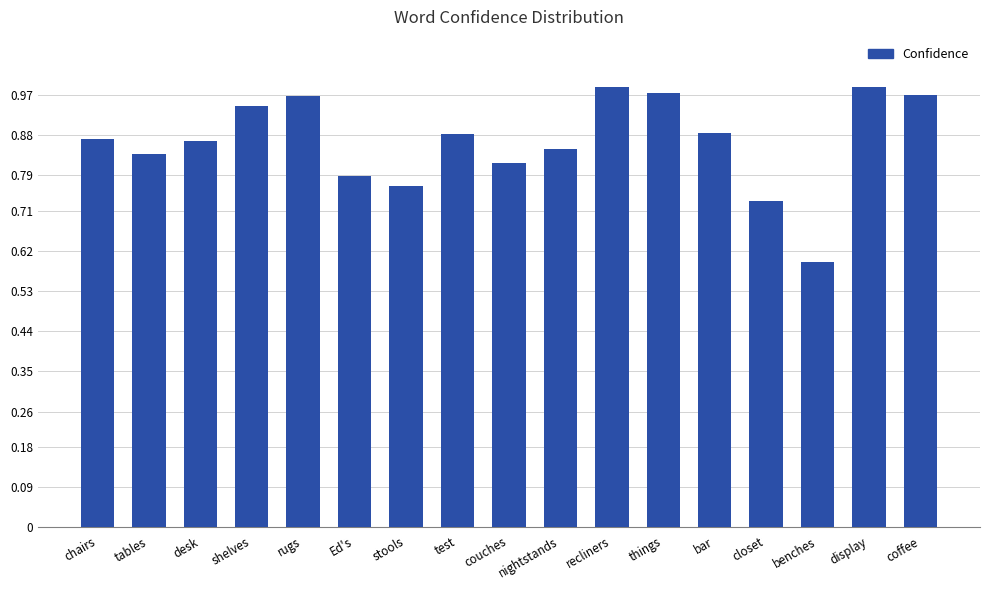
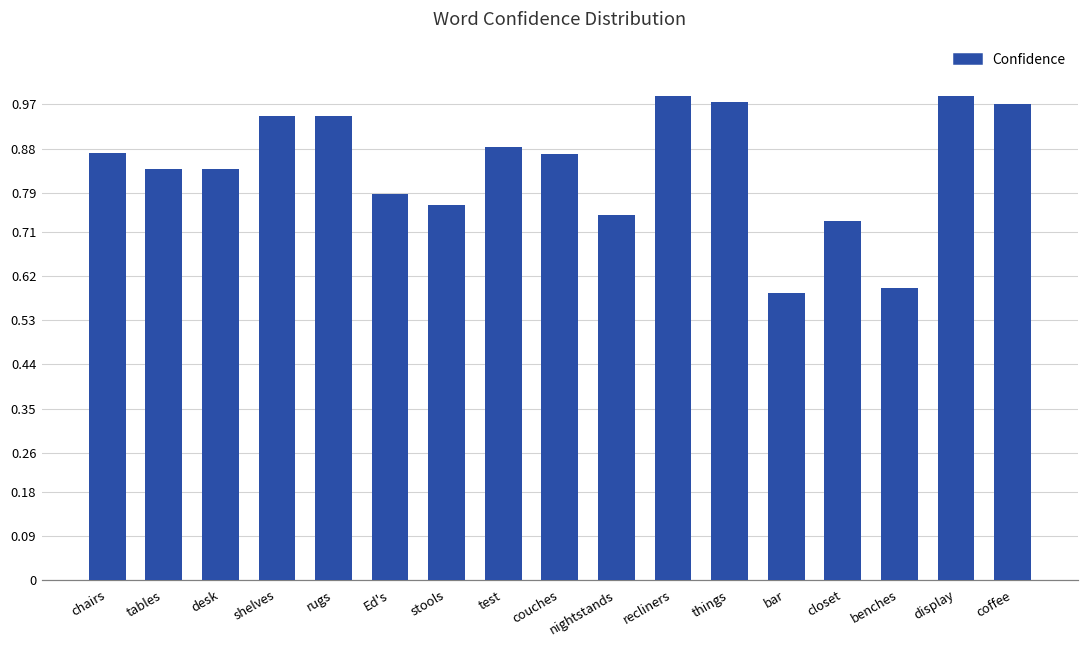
  {
    "chairs": 0.87,
    "tables": 0.84,
-   "desk": 0.87,
+   "desk": 0.84,
    "shelves": 0.95,
-   "rugs": 0.97,
+   "rugs": 0.95,
    "Ed's": 0.79,
    "stools": 0.76,
    "test": 0.88,
-   "couches": 0.82,
-   "nightstands": 0.85,
+   "couches": 0.87,
+   "nightstands": 0.75,
    "recliners": 0.99,
    "things": 0.97,
-   "bar": 0.89,
+   "bar": 0.58,
    "closet": 0.73,
    "benches": 0.60,
    "display": 0.99,
    "coffee": 0.97
  }
